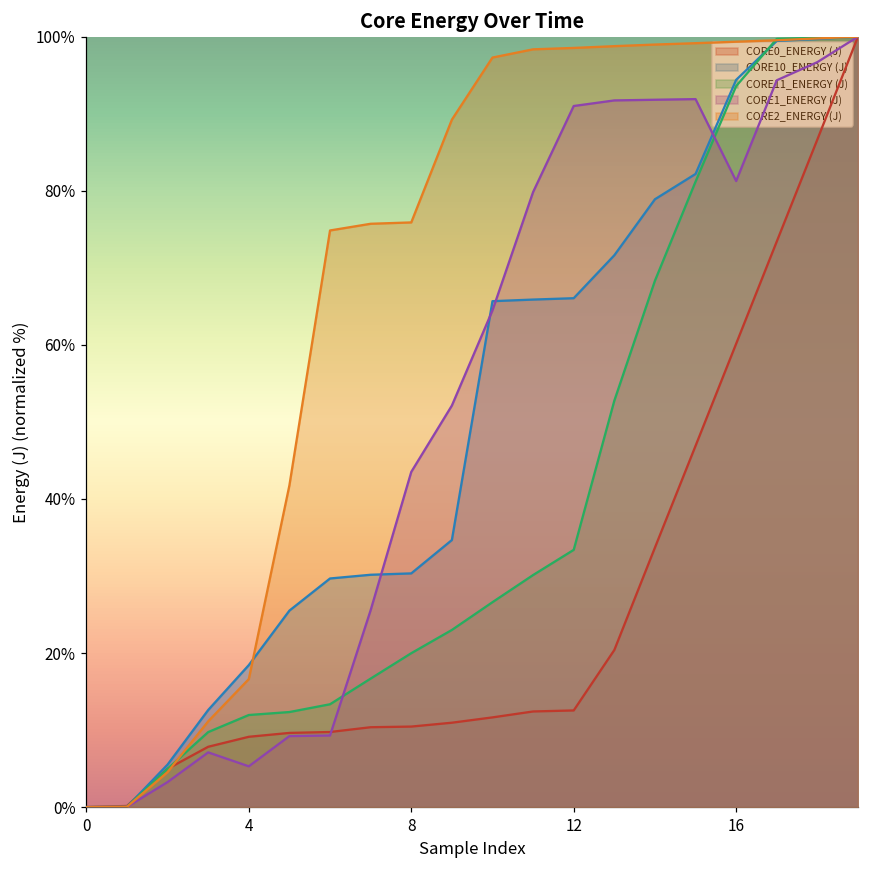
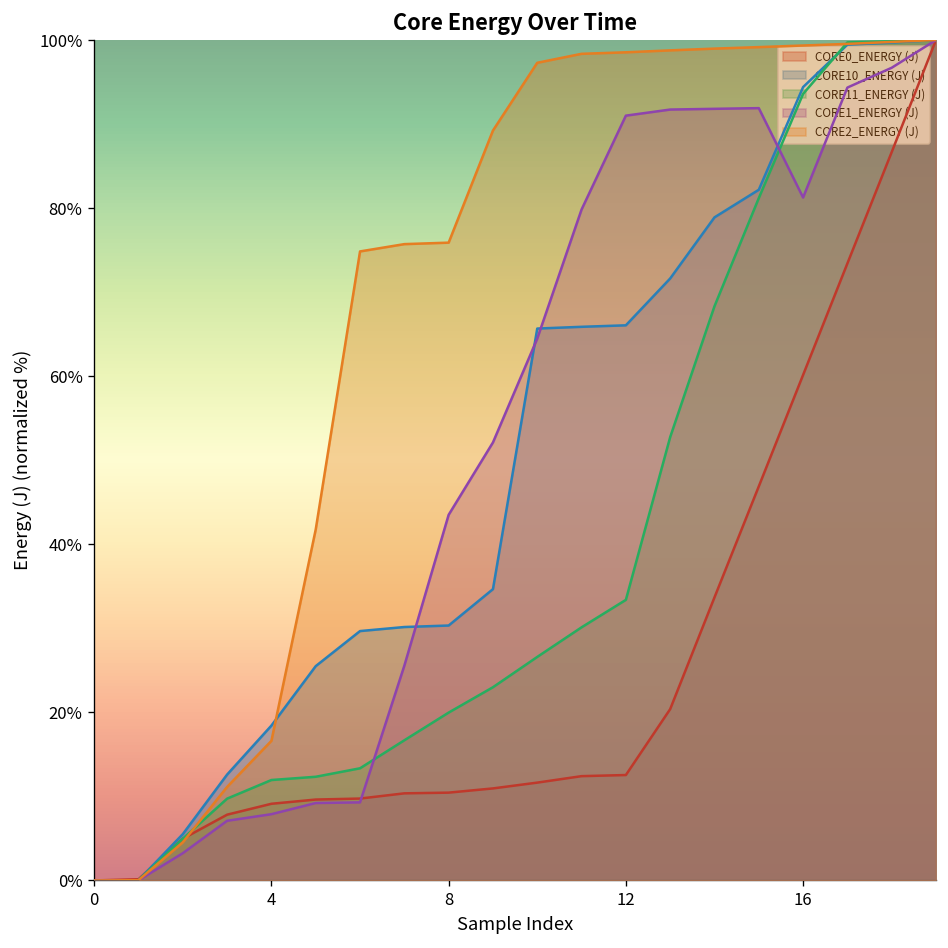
  {
    "CORE1_ENERGY (J)": {
-     "4": "5%",
+     "4": "8%",
      "8": "44%",
      "12": "91%",
      "16": "81%"
    }
  }
